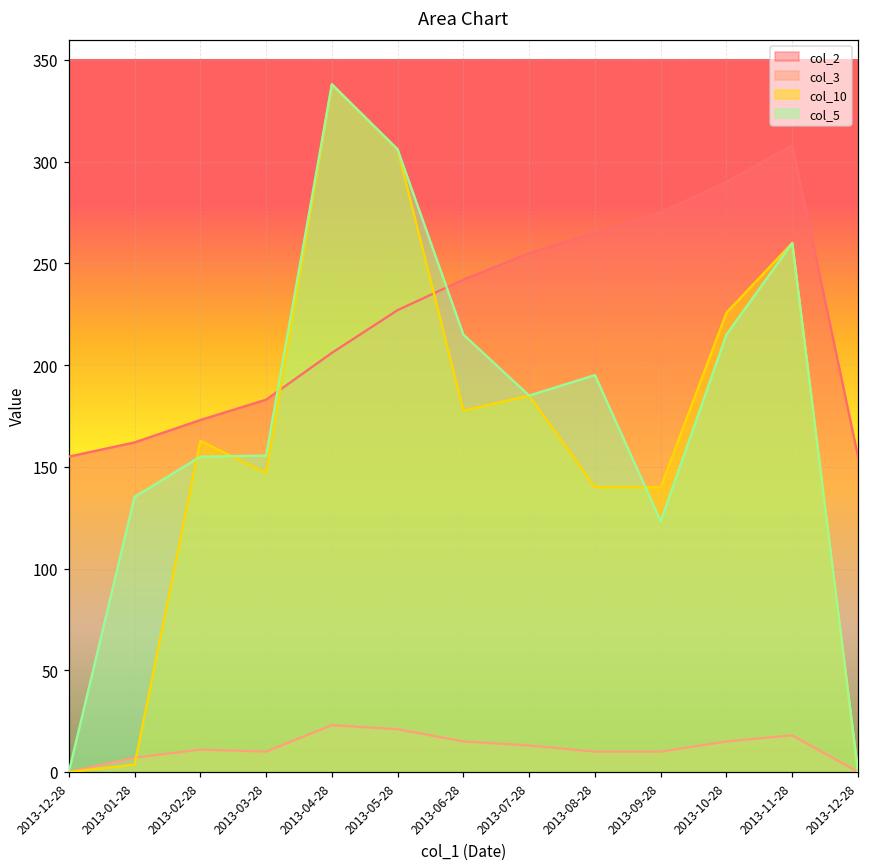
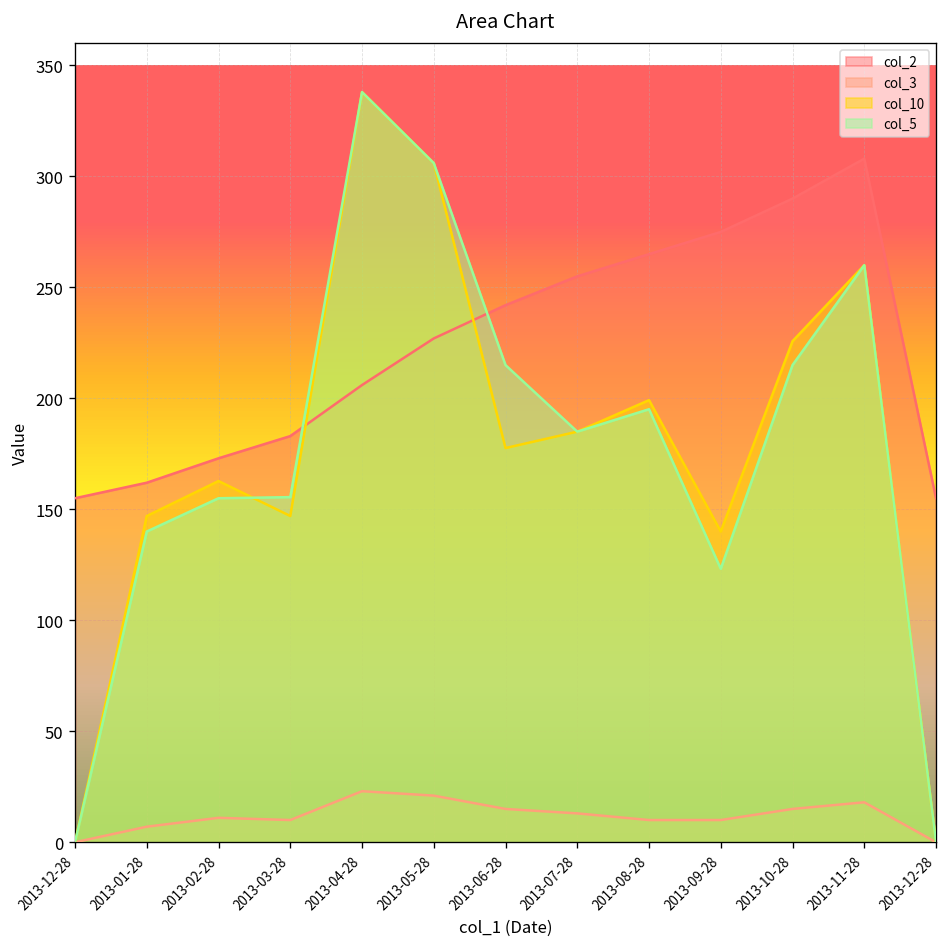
  {
    "col_10": {
-     "2013-01-28": 4,
+     "2013-01-28": 147,
      "2013-02-28": 163,
      "2013-03-28": 147,
      "2013-06-28": 178,
-     "2013-08-28": 140,
+     "2013-08-28": 199,
      "2013-09-28": 140,
      "2013-10-28": 226
    },
    "col_5": {
-     "2013-01-28": 135,
+     "2013-01-28": 140,
      "2013-02-28": 155,
      "2013-03-28": 156,
      "2013-06-28": 215,
      "2013-08-28": 195,
      "2013-09-28": 123,
      "2013-10-28": 215
    }
  }
